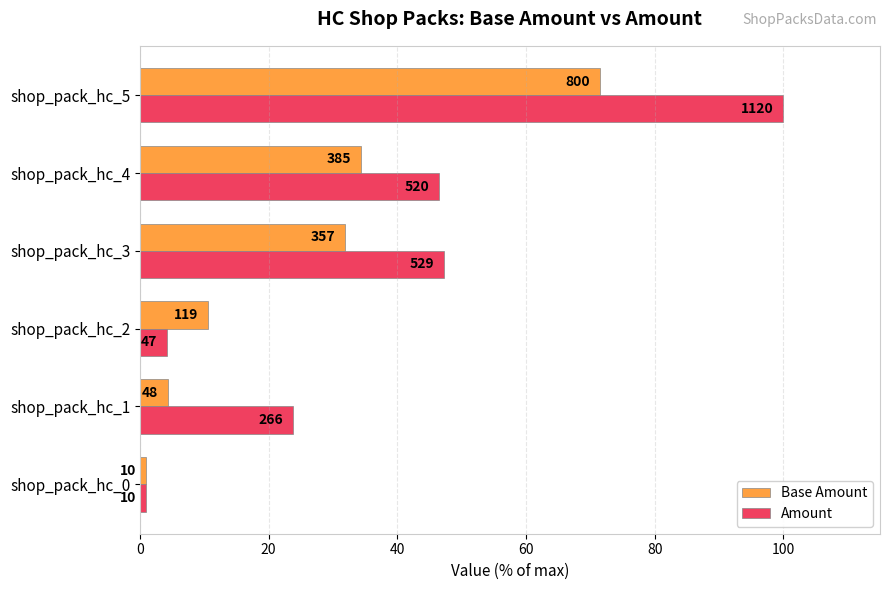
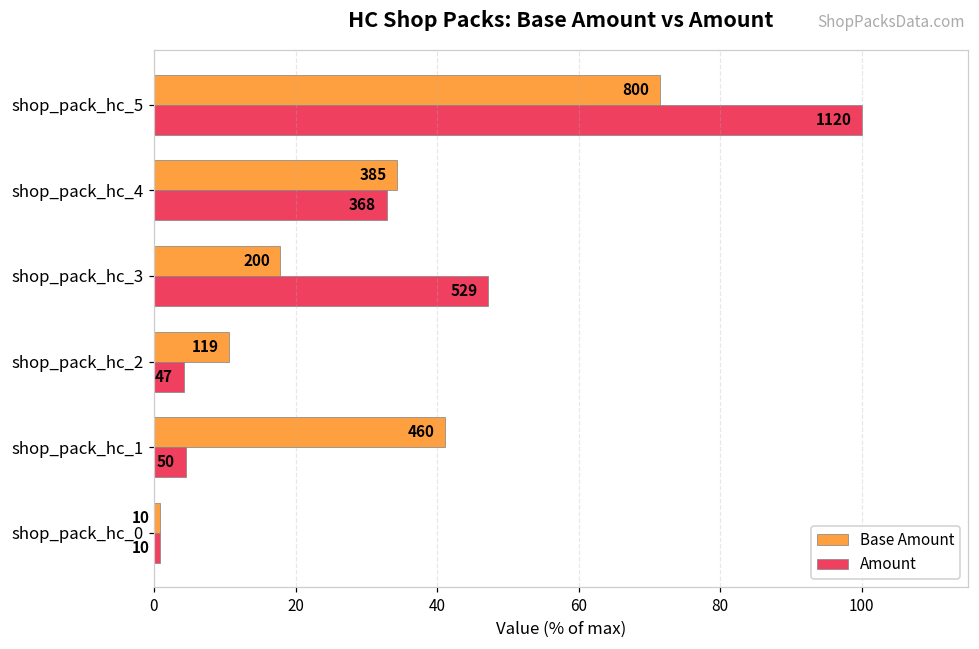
  {
    "Base Amount": {
-     "shop_pack_hc_3": 357,
-     "shop_pack_hc_1": 48
+     "shop_pack_hc_3": 200,
+     "shop_pack_hc_1": 460
    },
    "Amount": {
-     "shop_pack_hc_4": 520,
-     "shop_pack_hc_1": 266
+     "shop_pack_hc_4": 368,
+     "shop_pack_hc_1": 50
    }
  }
